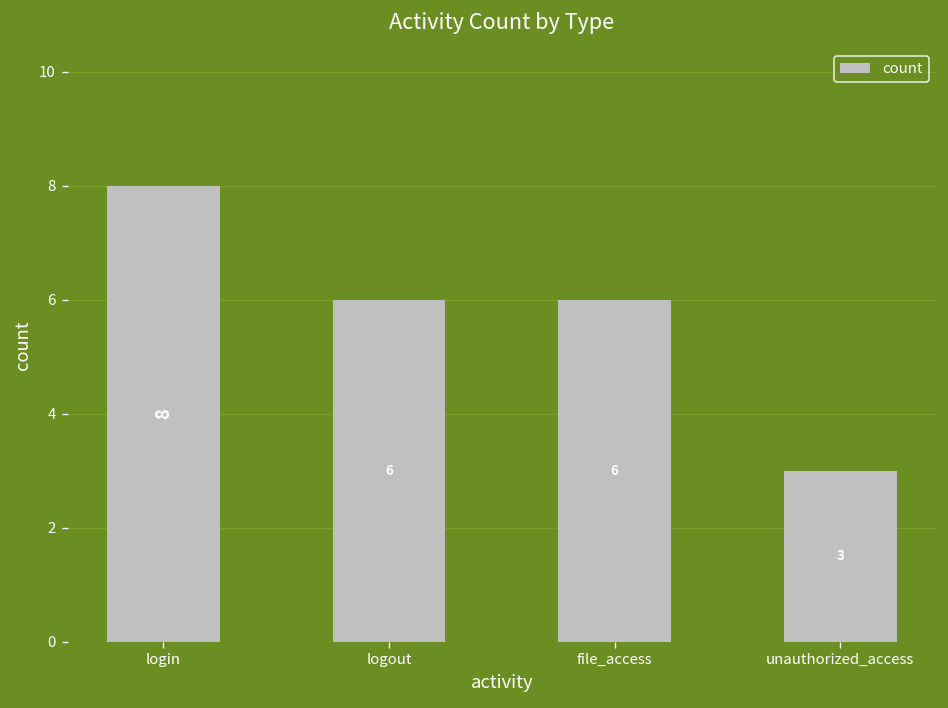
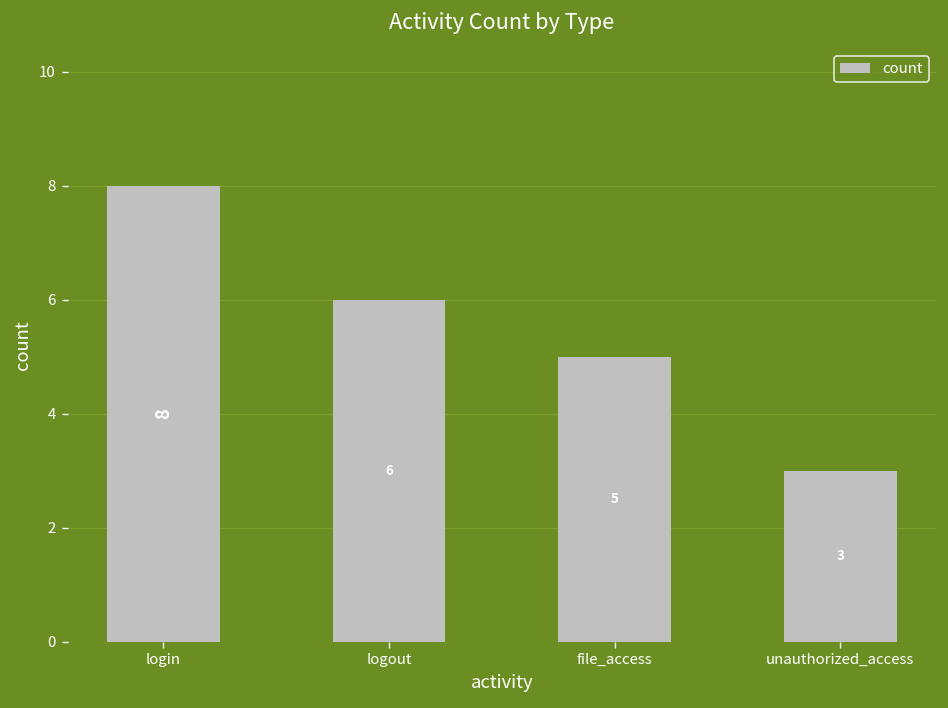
  {
    "login": 8,
    "logout": 6,
-   "file_access": 6,
+   "file_access": 5,
    "unauthorized_access": 3
  }
